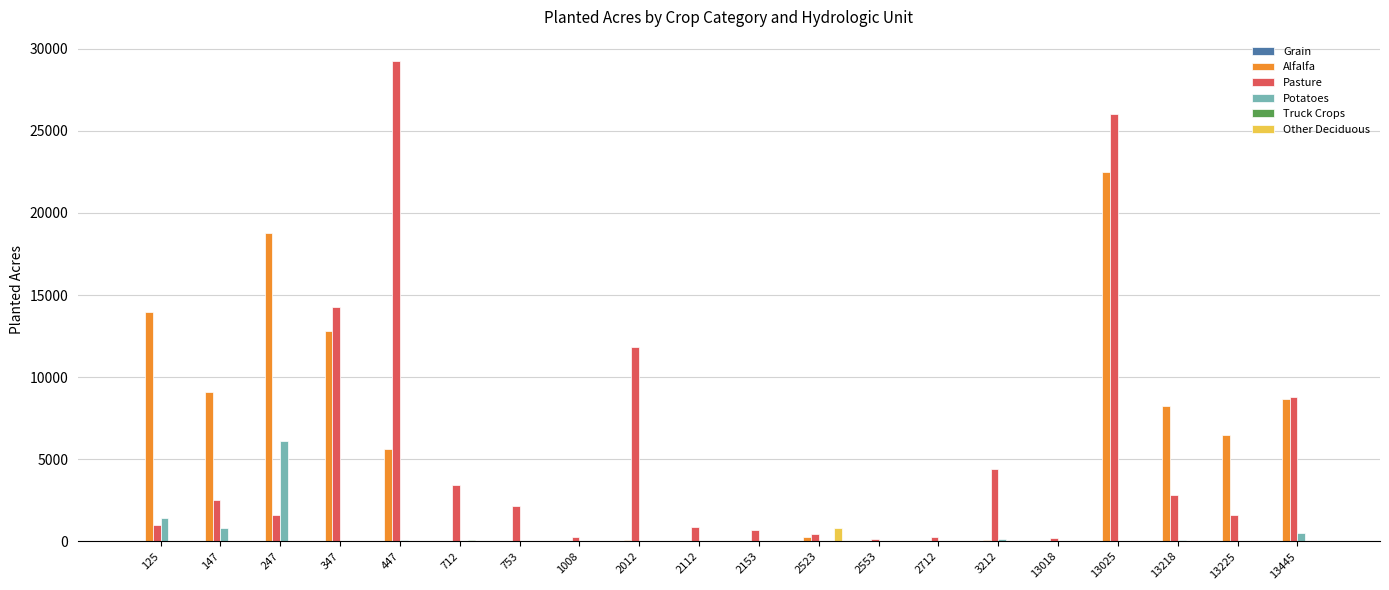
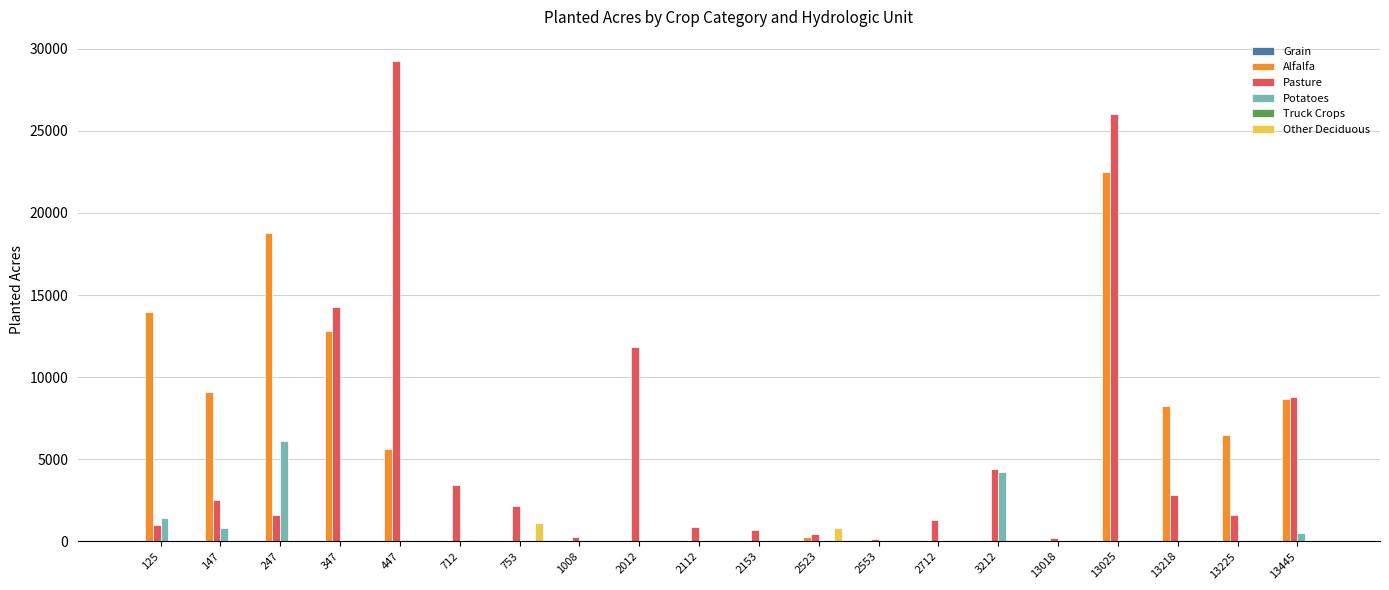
  {
    "Grain": {
      "125": 0,
      "147": 0,
      "247": 0,
      "347": 0,
      "447": 0,
      "712": 0,
      "753": 0,
      "1008": 0,
      "2112": 0,
      "2153": 0,
      "2523": 0,
      "2553": 0,
      "2712": 0,
      "3212": 0,
      "13018": 0,
      "13025": 0,
      "13218": 0,
      "13225": 0
    },
    "Alfalfa": {
      "125": 13900,
      "147": 9100,
      "247": 18800,
      "347": 12800,
      "447": 5600,
      "712": 0,
      "753": 0,
      "1008": 0,
      "2112": 0,
      "2153": 0,
      "2523": 300,
      "2553": 0,
      "2712": 0,
      "13018": 0,
      "13025": 22500,
      "13218": 8300,
      "13225": 6500,
      "13445": 8600
    },
    "Pasture": {
      "125": 1000,
      "147": 2500,
      "247": 1600,
      "347": 14300,
      "447": 29300,
      "712": 3400,
      "753": 2100,
      "1008": 300,
      "2012": 11800,
      "2112": 900,
      "2153": 700,
      "2523": 500,
-     "2712": 300,
+     "2712": 1300,
      "3212": 4400,
      "13018": 200,
      "13025": 26000,
      "13218": 2800,
      "13225": 1600,
      "13445": 8800
    },
    "Potatoes": {
      "125": 1400,
      "147": 800,
      "247": 6100,
      "712": 0,
      "753": 0,
      "1008": 0,
      "2012": 0,
      "2112": 0,
      "2153": 0,
      "2553": 0,
      "2712": 0,
-     "3212": 100,
+     "3212": 4200,
      "13018": 0,
      "13225": 0,
      "13445": 500
    },
    "Truck Crops": {
      "125": 0,
      "147": 0,
      "247": 0,
      "347": 0,
      "447": 0,
      "753": 0,
      "1008": 0,
      "2153": 0,
      "2553": 0,
      "2712": 0,
      "13018": 0,
      "13218": 0,
      "13225": 0,
      "13445": 0
    },
    "Other Deciduous": {
      "125": 0,
      "147": 0,
      "247": 0,
      "347": 0,
-     "753": 0,
+     "753": 1100,
      "1008": 0,
      "2153": 0,
      "2523": 800,
      "2553": 0,
      "2712": 0,
      "3212": 0,
      "13018": 0,
      "13218": 0,
      "13225": 0,
      "13445": 0
    }
  }
